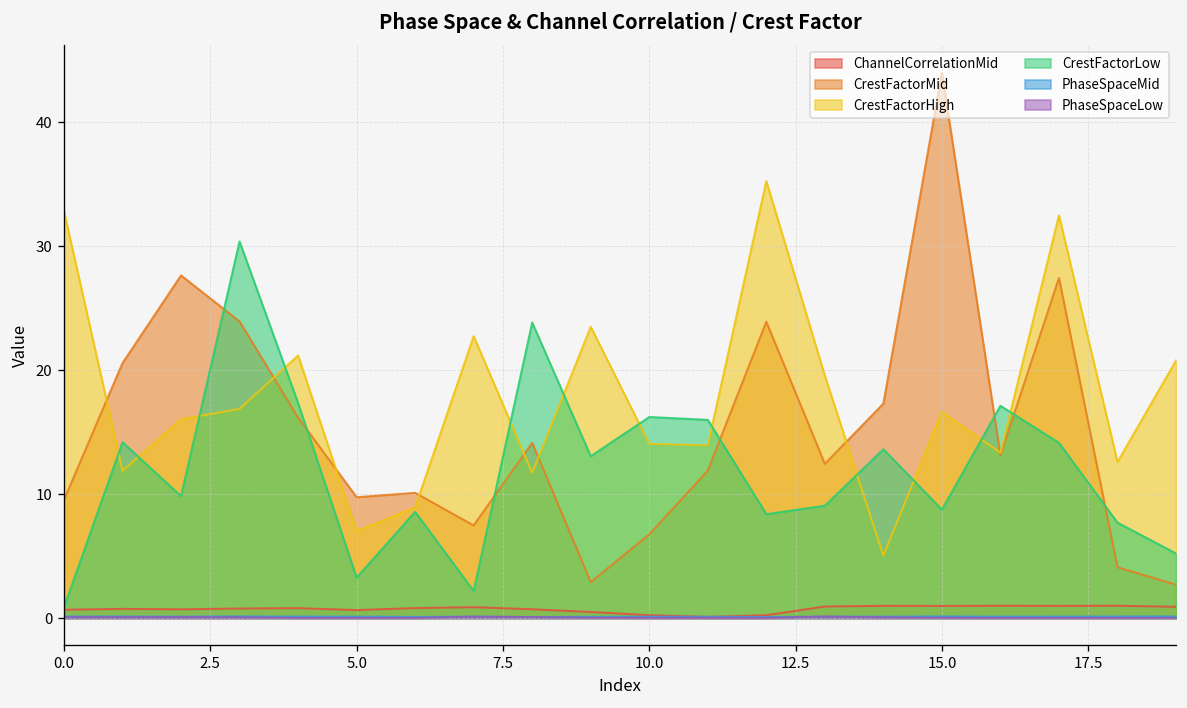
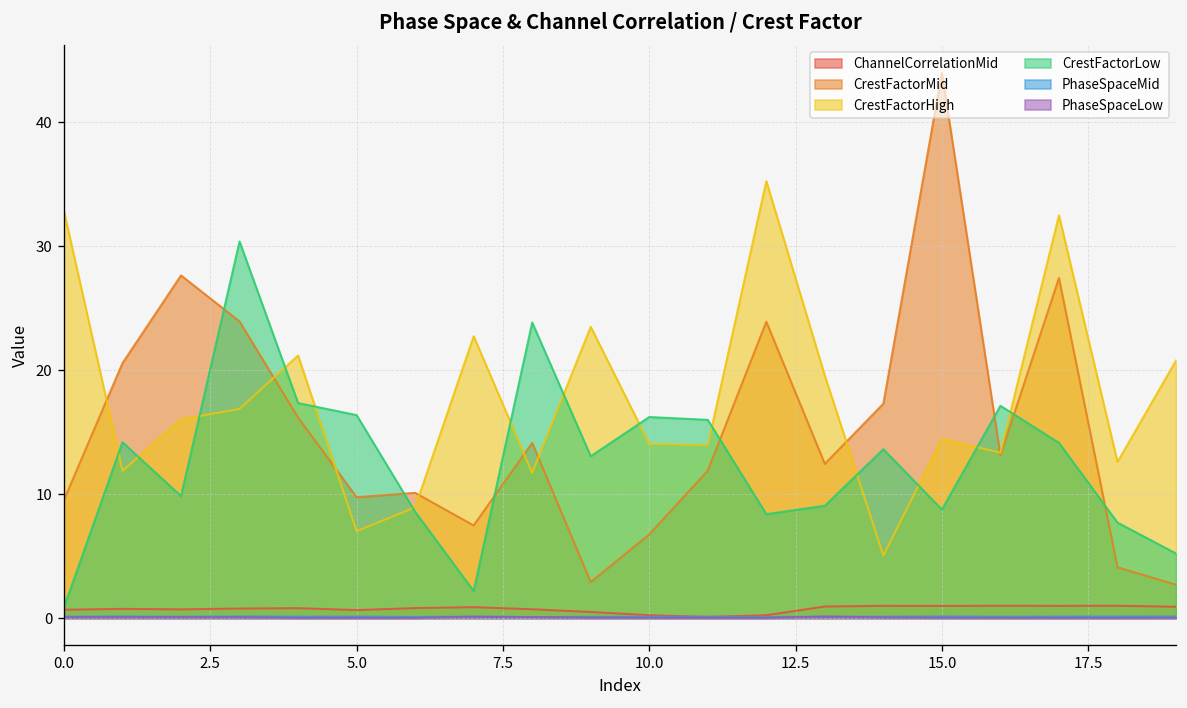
  {
    "CrestFactorHigh": {
      "0.0": 32.8,
      "5.0": 7.0,
      "10.0": 14.1,
-     "15.0": 16.6
+     "15.0": 14.5
    },
    "CrestFactorLow": {
-     "5.0": 3.3,
+     "5.0": 16.4,
      "10.0": 16.2,
      "15.0": 8.7
    }
  }
